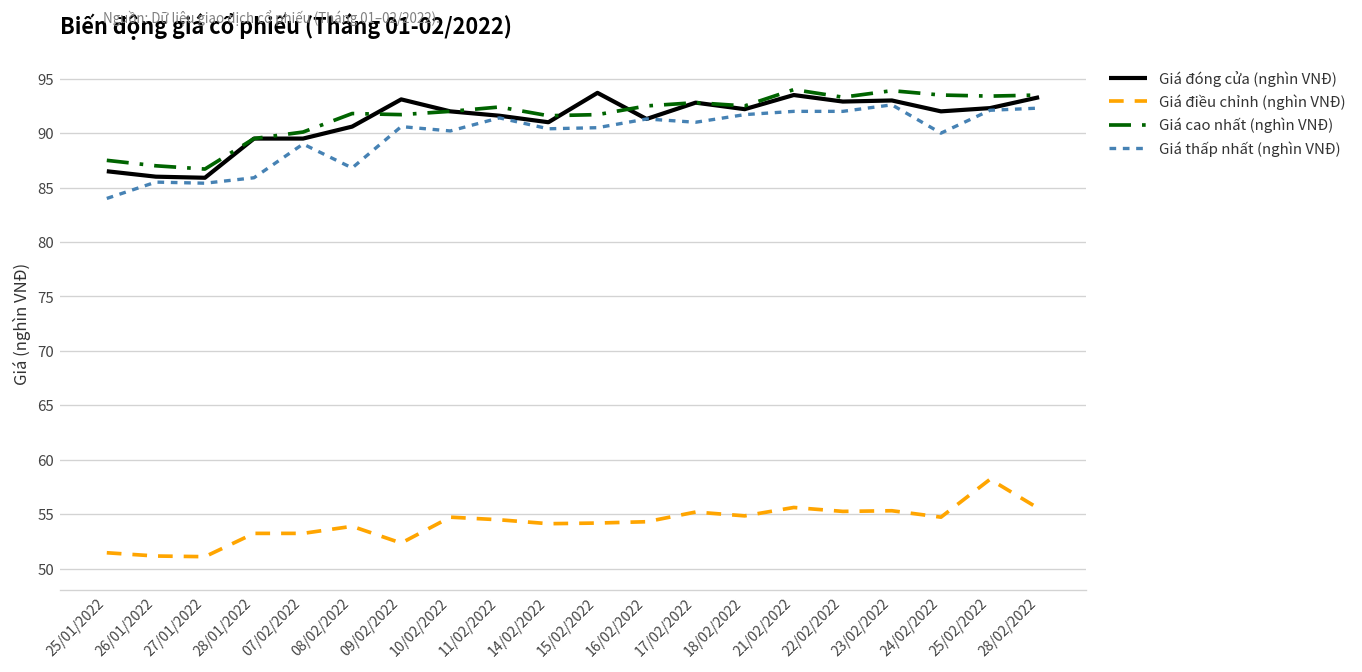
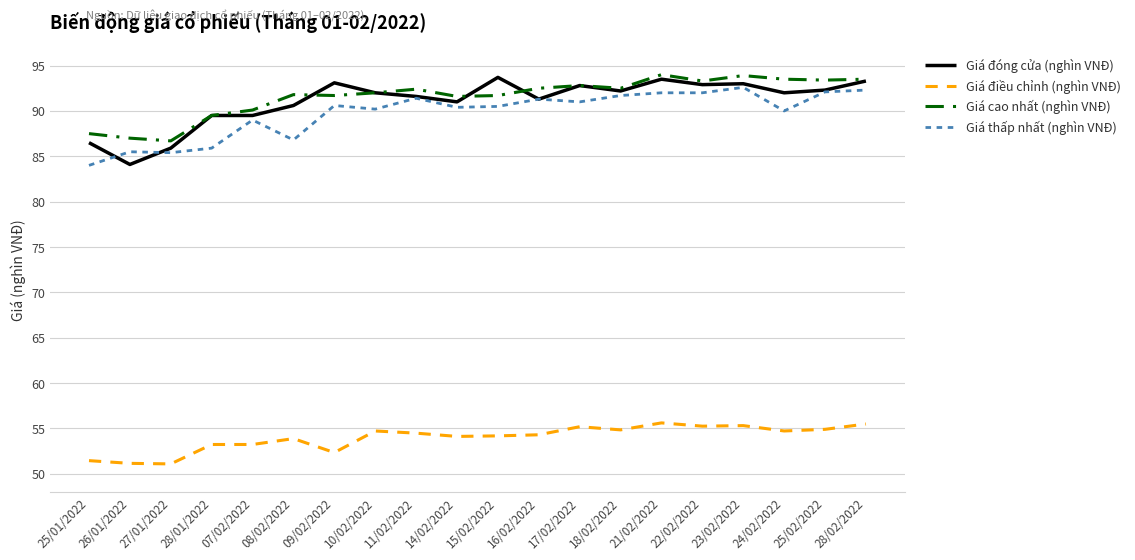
  {
    "Giá đóng cửa (nghìn VNĐ)": {
      "25/01/2022": 87,
-     "26/01/2022": 86,
+     "26/01/2022": 84,
      "27/01/2022": 86,
      "07/02/2022": 90,
      "08/02/2022": 91,
      "09/02/2022": 93,
      "14/02/2022": 91,
      "15/02/2022": 94,
      "18/02/2022": 92,
      "21/02/2022": 94,
      "22/02/2022": 93,
      "23/02/2022": 93,
      "24/02/2022": 92
    },
    "Giá điều chỉnh (nghìn VNĐ)": {
      "25/01/2022": 51,
      "26/01/2022": 51,
      "27/01/2022": 51,
      "28/01/2022": 53,
      "07/02/2022": 53,
      "08/02/2022": 54,
      "09/02/2022": 52,
      "10/02/2022": 55,
      "11/02/2022": 54,
      "14/02/2022": 54,
      "15/02/2022": 54,
      "16/02/2022": 54,
      "17/02/2022": 55,
      "18/02/2022": 55,
      "21/02/2022": 56,
      "22/02/2022": 55,
      "23/02/2022": 55,
      "24/02/2022": 55,
-     "25/02/2022": 58,
+     "25/02/2022": 55,
      "28/02/2022": 55
    },
    "Giá cao nhất (nghìn VNĐ)": {
      "25/01/2022": 88,
      "26/01/2022": 87,
      "27/01/2022": 87,
      "07/02/2022": 90,
      "08/02/2022": 92,
      "09/02/2022": 92,
      "11/02/2022": 92,
      "14/02/2022": 92,
      "15/02/2022": 92,
      "16/02/2022": 93,
      "18/02/2022": 93,
      "21/02/2022": 94,
      "22/02/2022": 93,
      "23/02/2022": 94,
      "24/02/2022": 94,
      "25/02/2022": 93
    },
    "Giá thấp nhất (nghìn VNĐ)": {
      "25/01/2022": 84,
      "26/01/2022": 86,
      "27/01/2022": 85,
      "28/01/2022": 86,
      "07/02/2022": 89,
      "08/02/2022": 87,
      "09/02/2022": 91,
      "10/02/2022": 90,
      "14/02/2022": 90,
      "15/02/2022": 91,
      "17/02/2022": 91,
      "18/02/2022": 92,
      "21/02/2022": 92,
      "22/02/2022": 92,
      "23/02/2022": 93,
      "24/02/2022": 90,
      "28/02/2022": 92
    }
  }
